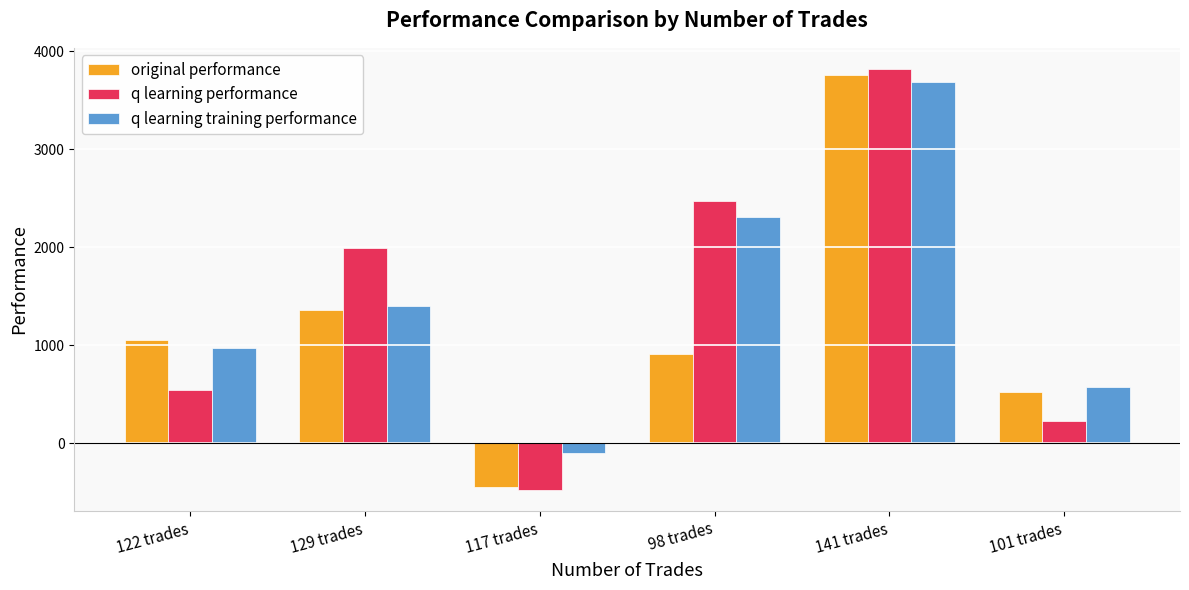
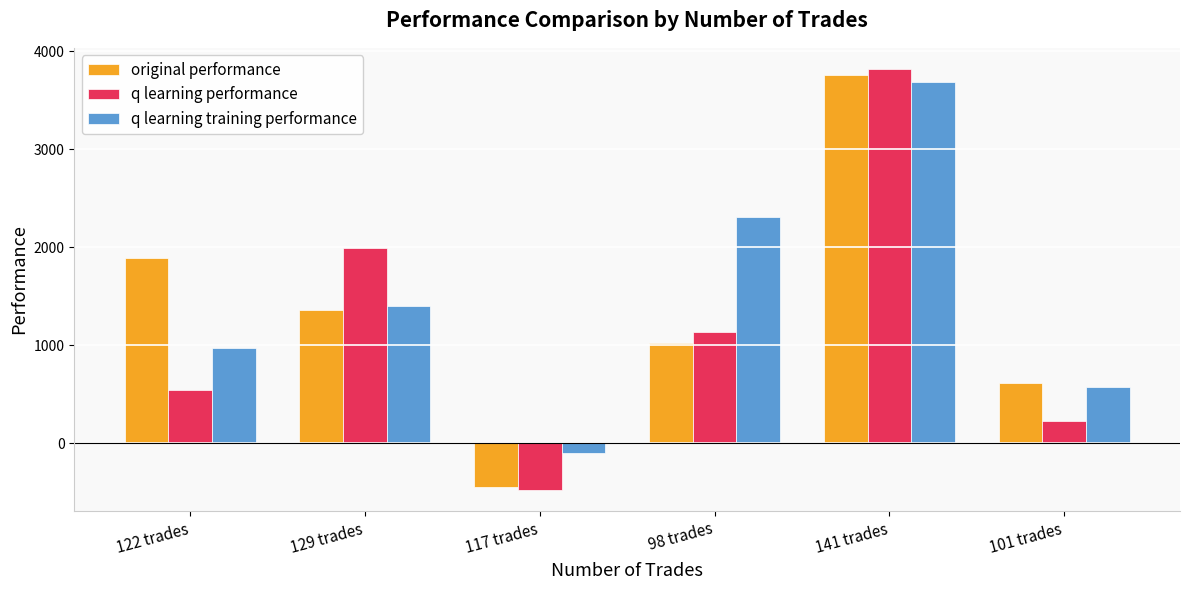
  {
    "original performance": {
-     "122 trades": 1100,
+     "122 trades": 1900,
      "129 trades": 1400,
      "117 trades": -400,
-     "98 trades": 900,
+     "98 trades": 1000,
      "141 trades": 3800,
-     "101 trades": 500
+     "101 trades": 600
    },
    "q learning performance": {
      "122 trades": 500,
      "129 trades": 2000,
      "117 trades": -500,
-     "98 trades": 2500,
+     "98 trades": 1100,
      "141 trades": 3800,
      "101 trades": 200
    },
    "q learning training performance": {
      "122 trades": 1000,
      "129 trades": 1400,
      "117 trades": -100,
      "98 trades": 2300,
      "141 trades": 3700,
      "101 trades": 600
    }
  }
